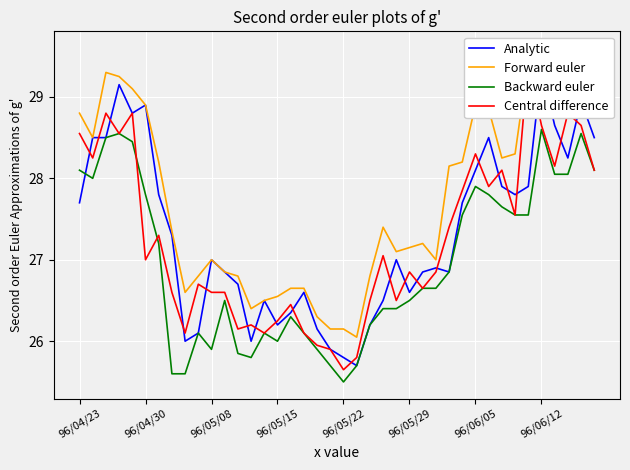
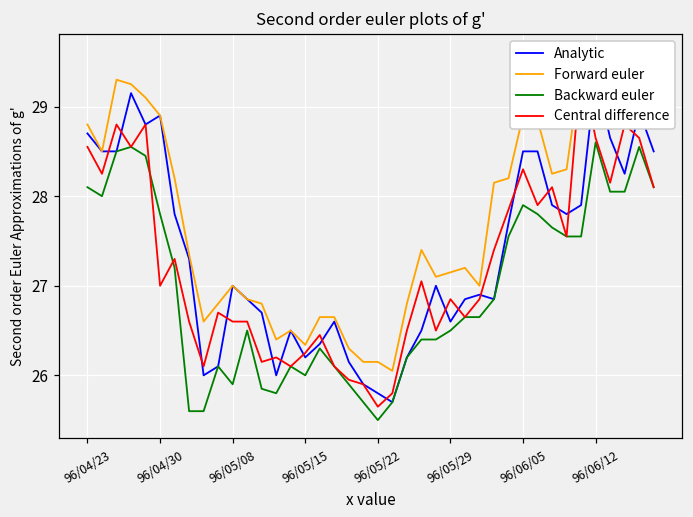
  {
    "Analytic": {
-     "96/04/23": 27.7,
+     "96/04/23": 28.7,
      "96/05/15": 26.2,
      "96/05/22": 25.8,
      "96/05/29": 26.6,
-     "96/06/05": 28.1
+     "96/06/05": 28.5
    },
    "Forward euler": {
      "96/04/23": 28.8,
-     "96/05/15": 26.6,
+     "96/05/15": 26.3,
      "96/05/22": 26.2,
      "96/05/29": 27.2
    },
    "Backward euler": {
      "96/04/23": 28.1,
      "96/04/30": 27.8,
      "96/05/08": 25.9,
      "96/05/15": 26.0,
      "96/05/22": 25.5,
      "96/05/29": 26.5,
      "96/06/05": 27.9,
      "96/06/12": 28.6
    },
    "Central difference": {
      "96/04/23": 28.6,
      "96/04/30": 27.0,
      "96/05/08": 26.6,
      "96/05/15": 26.3,
      "96/05/22": 25.7,
      "96/05/29": 26.9,
      "96/06/05": 28.3,
      "96/06/12": 28.7
    }
  }
